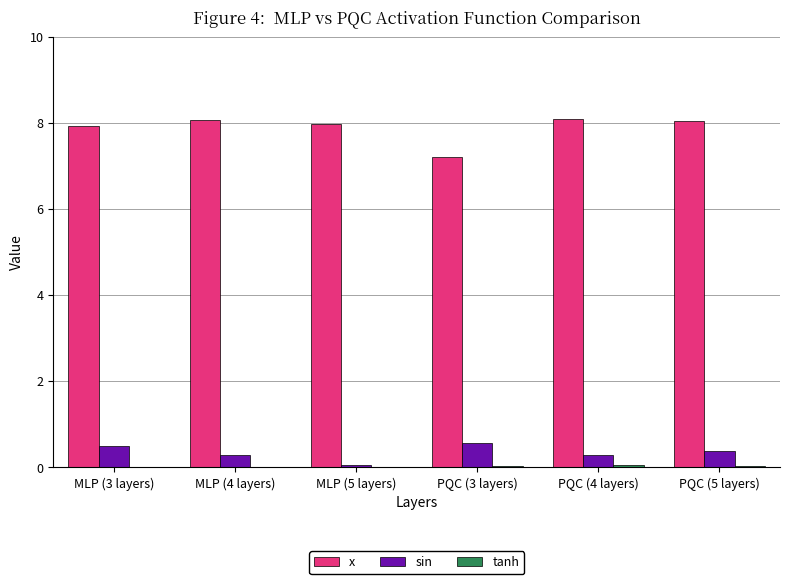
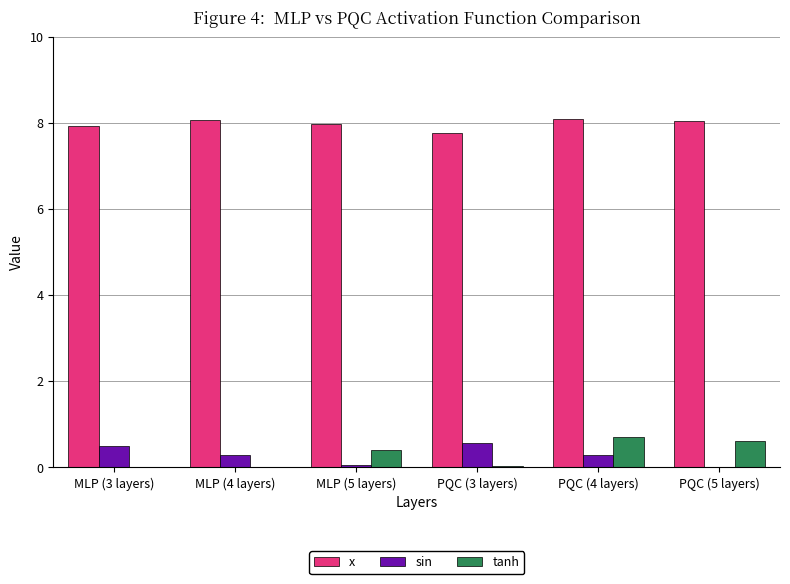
  {
    "x": {
      "MLP (3 layers)": 7.9,
      "MLP (4 layers)": 8.1,
      "MLP (5 layers)": 8.0,
-     "PQC (3 layers)": 7.2,
+     "PQC (3 layers)": 7.8,
      "PQC (4 layers)": 8.1,
      "PQC (5 layers)": 8.0
    },
    "sin": {
      "MLP (3 layers)": 0.5,
      "MLP (4 layers)": 0.3,
      "PQC (3 layers)": 0.6,
      "PQC (4 layers)": 0.3,
-     "PQC (5 layers)": 0.4
+     "PQC (5 layers)": 0.0
    },
    "tanh": {
      "MLP (3 layers)": 0.0,
      "MLP (4 layers)": 0.0,
-     "MLP (5 layers)": 0.0,
-     "PQC (4 layers)": 0.0,
-     "PQC (5 layers)": 0.0
+     "MLP (5 layers)": 0.4,
+     "PQC (4 layers)": 0.7,
+     "PQC (5 layers)": 0.6
    }
  }
